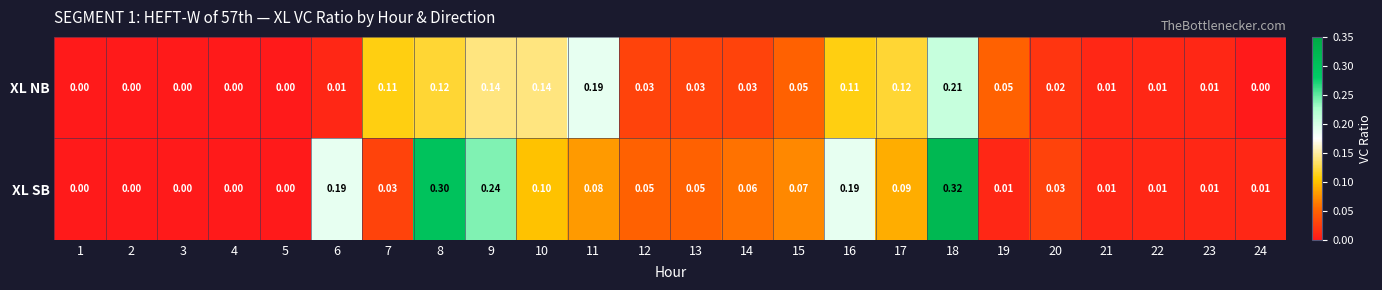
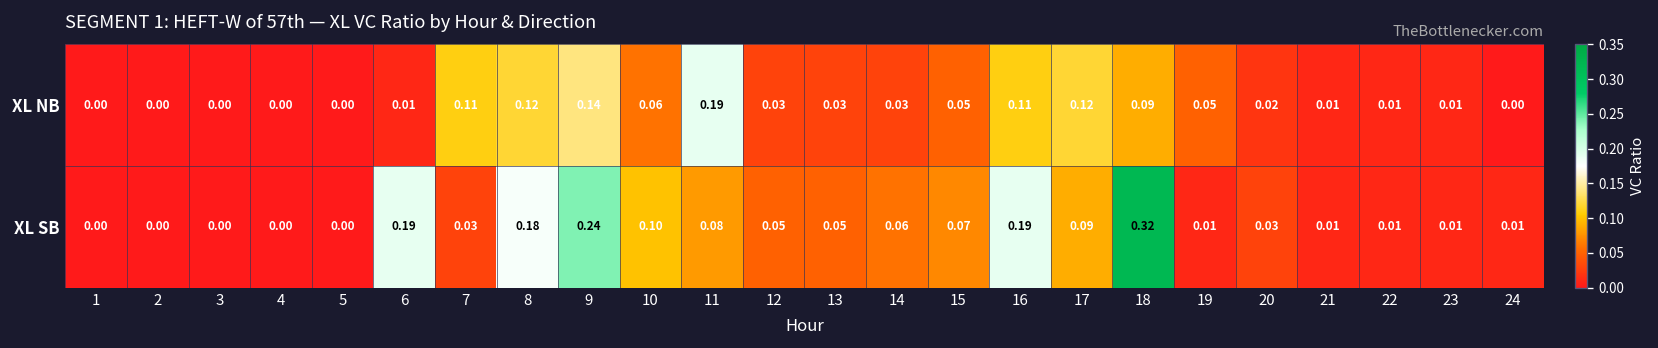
  {
    "XL NB": {
      "1": 0.00,
      "2": 0.00,
      "3": 0.00,
      "4": 0.00,
      "5": 0.00,
      "6": 0.01,
      "7": 0.11,
      "8": 0.12,
      "9": 0.14,
-     "10": 0.14,
+     "10": 0.06,
      "11": 0.19,
      "12": 0.03,
      "13": 0.03,
      "14": 0.03,
      "15": 0.05,
      "16": 0.11,
      "17": 0.12,
-     "18": 0.21,
+     "18": 0.09,
      "19": 0.05,
      "20": 0.02,
      "21": 0.01,
      "22": 0.01,
      "23": 0.01,
      "24": 0.00
    },
    "XL SB": {
      "1": 0.00,
      "2": 0.00,
      "3": 0.00,
      "4": 0.00,
      "5": 0.00,
      "6": 0.19,
      "7": 0.03,
-     "8": 0.30,
+     "8": 0.18,
      "9": 0.24,
      "10": 0.10,
      "11": 0.08,
      "12": 0.05,
      "13": 0.05,
      "14": 0.06,
      "15": 0.07,
      "16": 0.19,
      "17": 0.09,
      "18": 0.32,
      "19": 0.01,
      "20": 0.03,
      "21": 0.01,
      "22": 0.01,
      "23": 0.01,
      "24": 0.01
    }
  }
